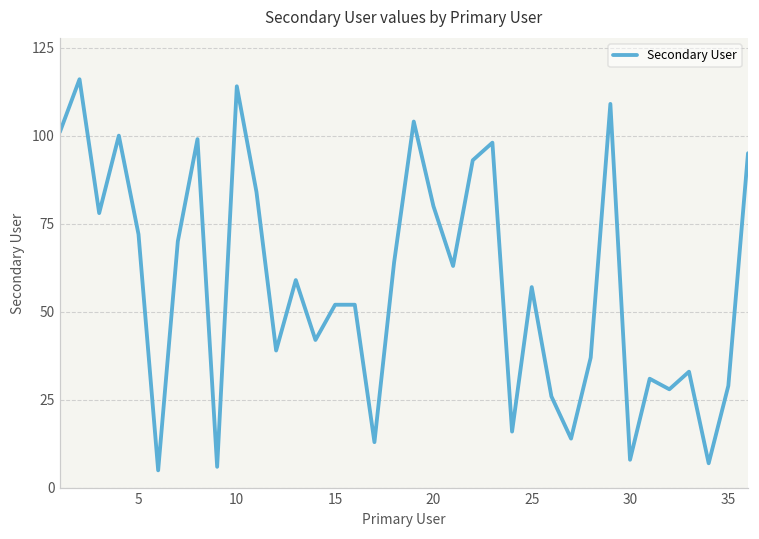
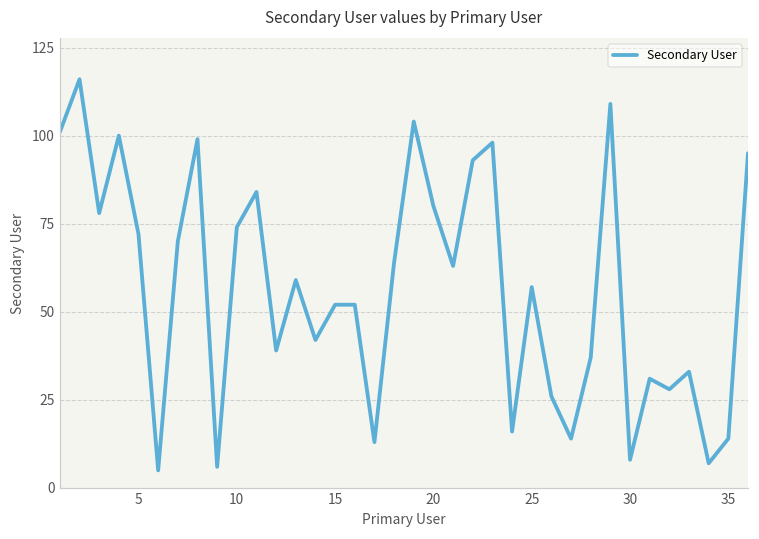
  {
    "5": 72,
-   "10": 114,
+   "10": 74,
    "15": 52,
    "20": 80,
    "25": 57,
    "30": 8,
-   "35": 29
+   "35": 14
  }
